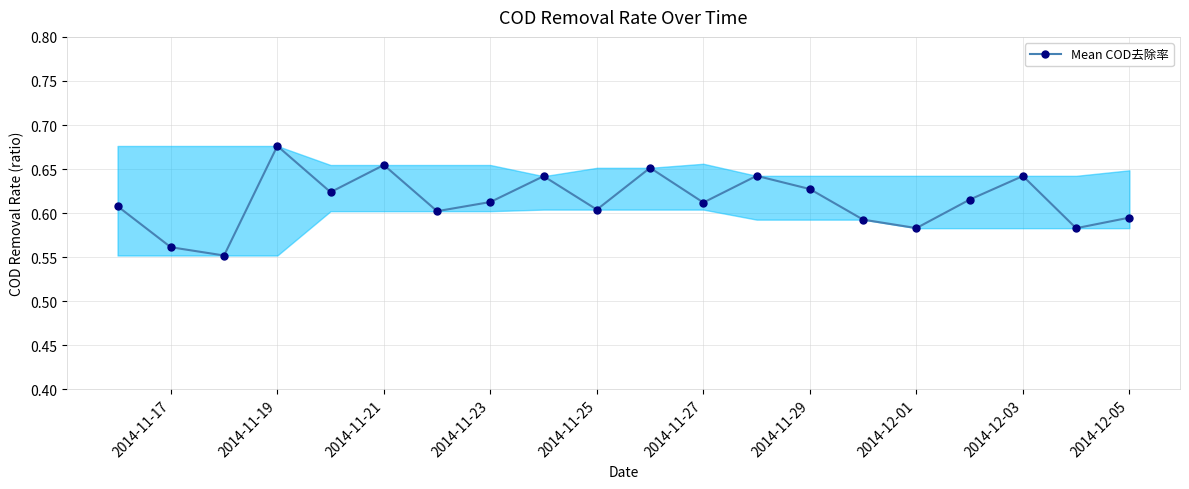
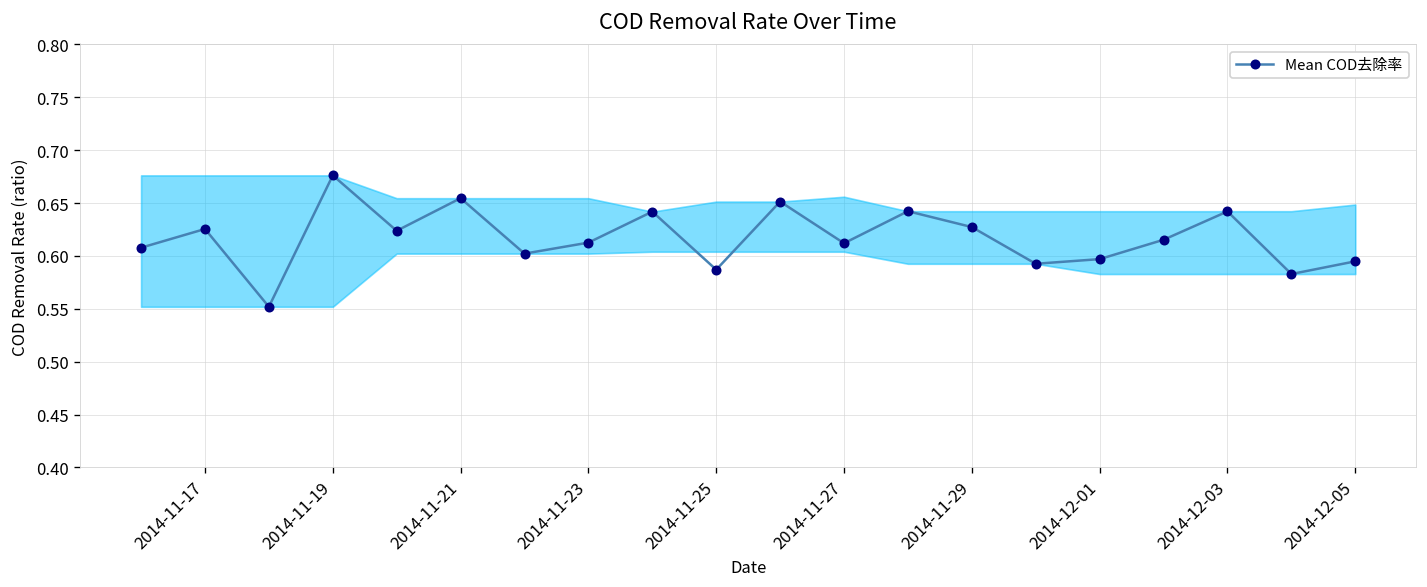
  {
    "Mean COD去除率": {
-     "2014-11-17": 0.56,
+     "2014-11-17": 0.63,
      "2014-11-23": 0.61,
-     "2014-11-25": 0.60,
+     "2014-11-25": 0.59,
      "2014-11-27": 0.61,
      "2014-11-29": 0.63,
-     "2014-12-01": 0.58,
+     "2014-12-01": 0.60,
      "2014-12-05": 0.59
    }
  }
